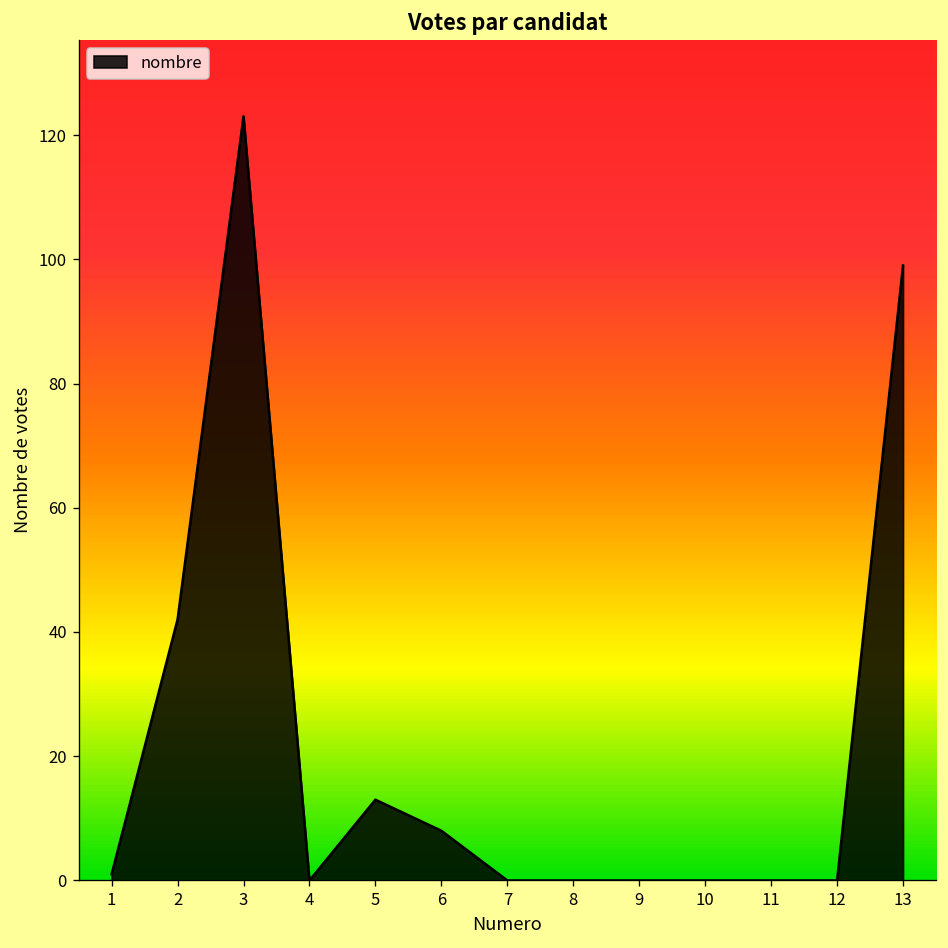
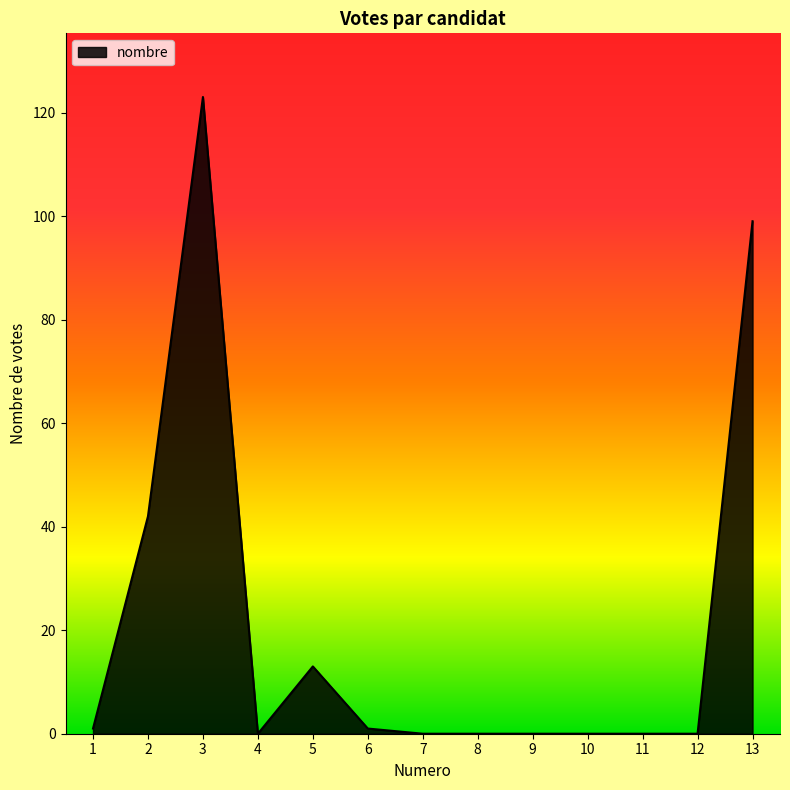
  {
    "1": 1,
    "2": 42,
    "3": 123,
    "4": 0,
    "5": 13,
-   "6": 8,
+   "6": 1,
    "7": 0,
    "8": 0,
    "9": 0,
    "10": 0,
    "11": 0,
    "12": 0,
    "13": 99
  }
